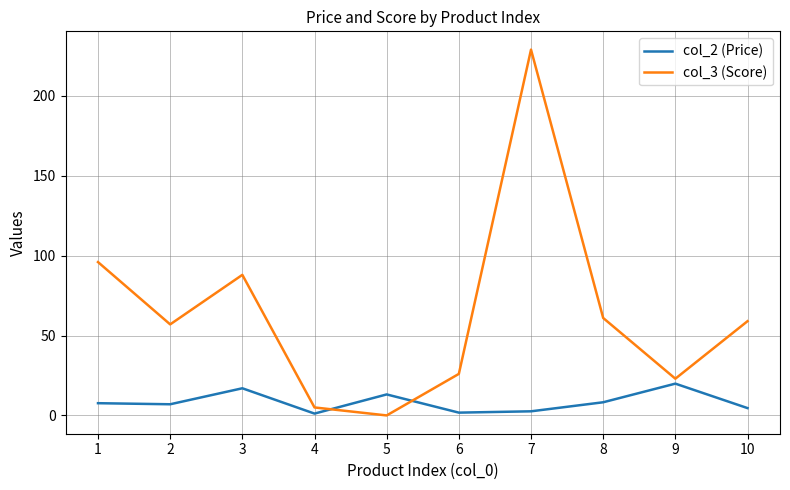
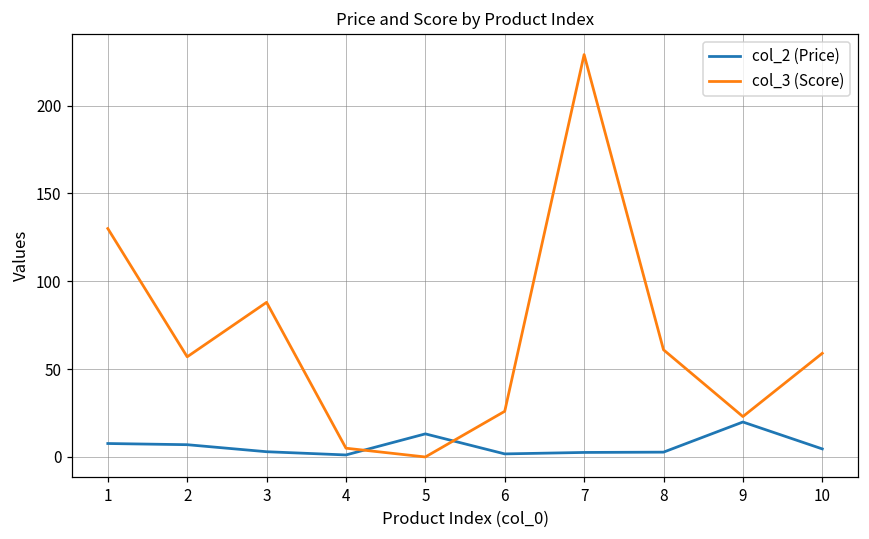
  {
    "col_2 (Price)": {
      "1": 8,
      "2": 7,
-     "3": 17,
+     "3": 3,
      "4": 1,
      "5": 13,
      "6": 2,
      "7": 3,
-     "8": 8,
+     "8": 3,
      "9": 20,
      "10": 5
    },
    "col_3 (Score)": {
-     "1": 96,
+     "1": 130,
      "2": 57,
      "3": 88,
      "4": 5,
      "5": 0,
      "6": 26,
      "7": 229,
      "8": 61,
      "9": 23,
      "10": 59
    }
  }
